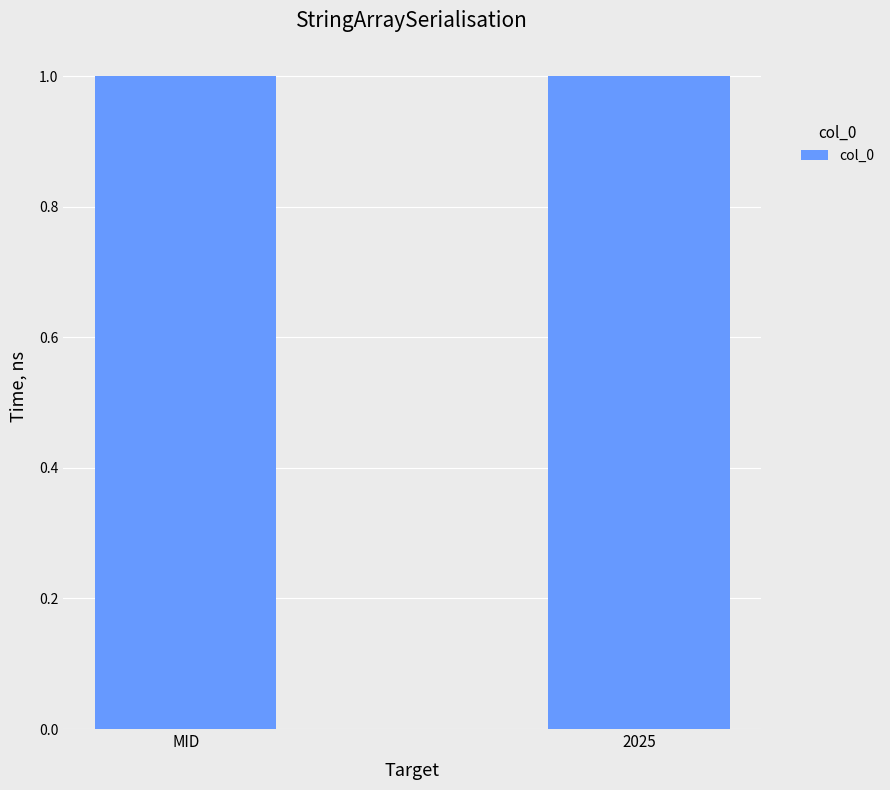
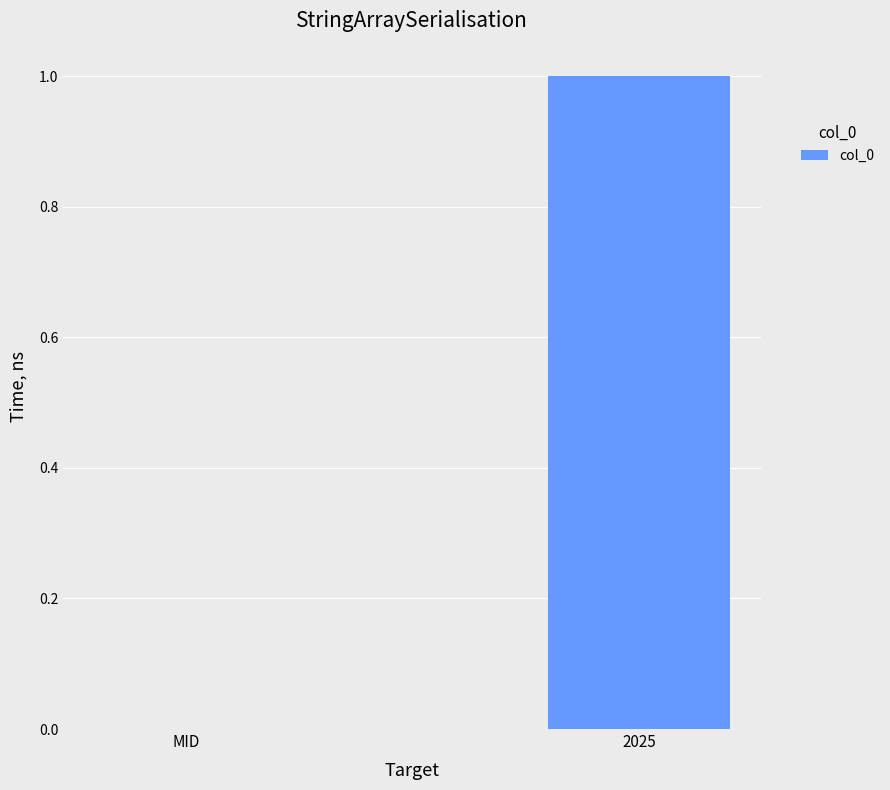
  {
-   "MID": 1,
+   "MID": 0,
    "2025": 1
  }
